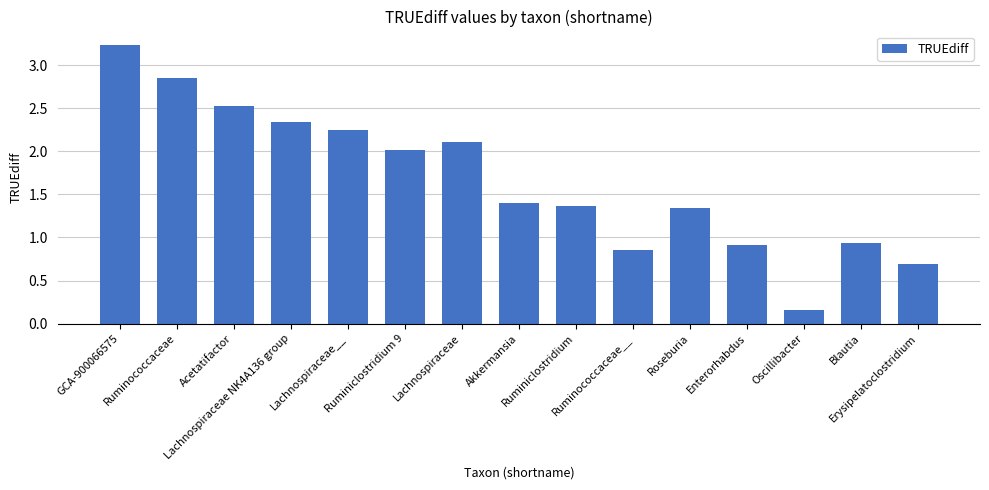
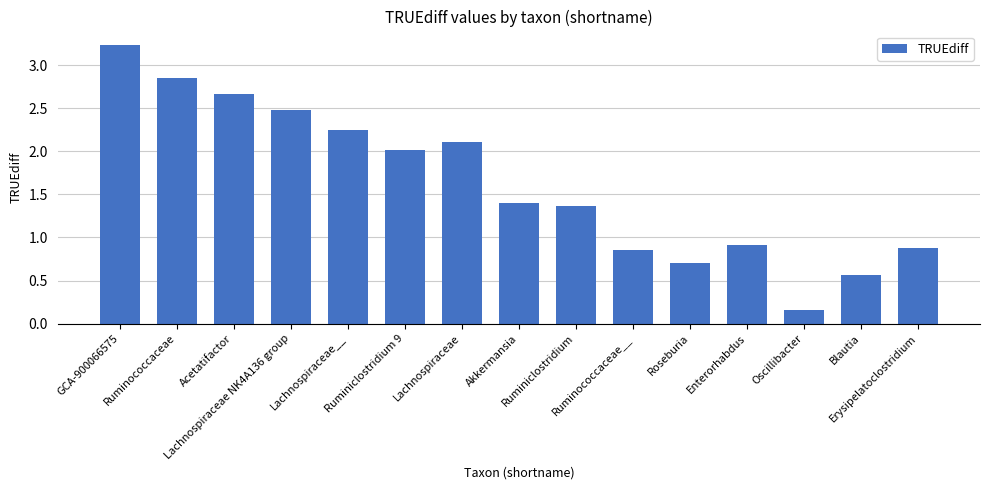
  {
    "GCA-900066575": 3.2,
    "Ruminococcaceae": 2.9,
-   "Acetatifactor": 2.5,
-   "Lachnospiraceae NK4A136 group": 2.3,
+   "Acetatifactor": 2.7,
+   "Lachnospiraceae NK4A136 group": 2.5,
    "Lachnospiraceae__": 2.2,
    "Ruminiclostridium 9": 2.0,
    "Lachnospiraceae": 2.1,
    "Akkermansia": 1.4,
    "Ruminiclostridium": 1.4,
    "Ruminococcaceae__": 0.9,
-   "Roseburia": 1.3,
+   "Roseburia": 0.7,
    "Enterorhabdus": 0.9,
    "Oscillibacter": 0.2,
-   "Blautia": 0.9,
-   "Erysipelatoclostridium": 0.7
+   "Blautia": 0.6,
+   "Erysipelatoclostridium": 0.9
  }
